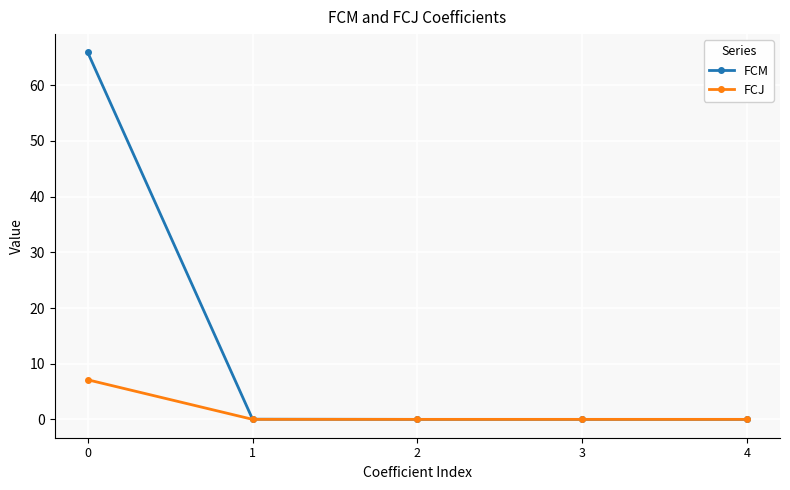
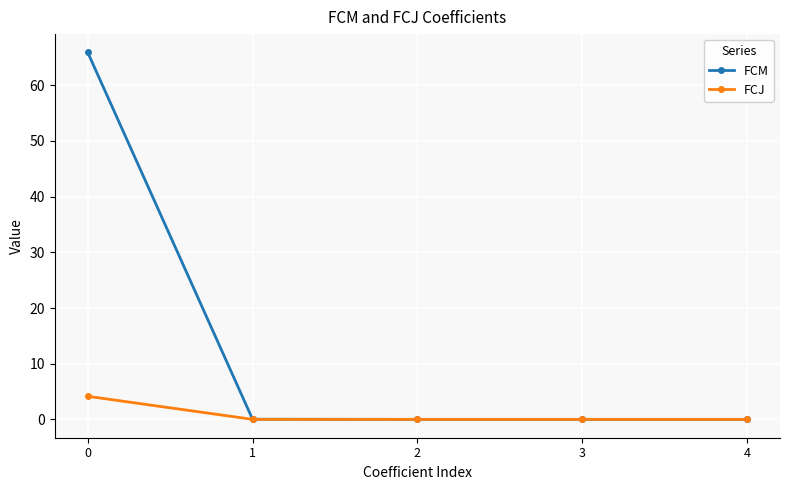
  {
    "FCM": {
      "0": 66
    },
    "FCJ": {
-     "0": 7
+     "0": 4
    }
  }
